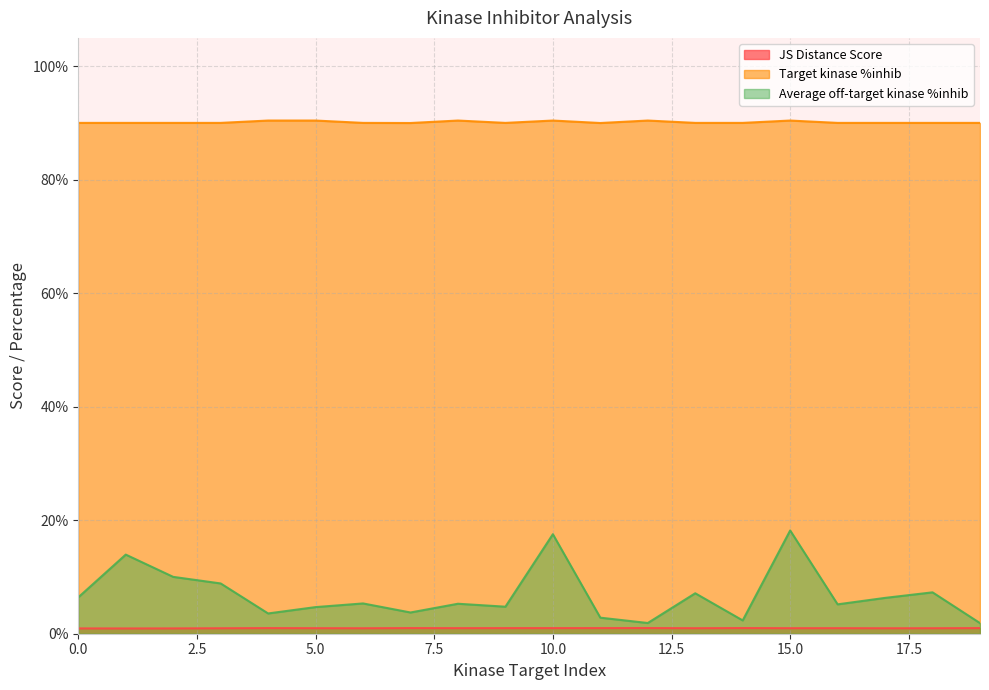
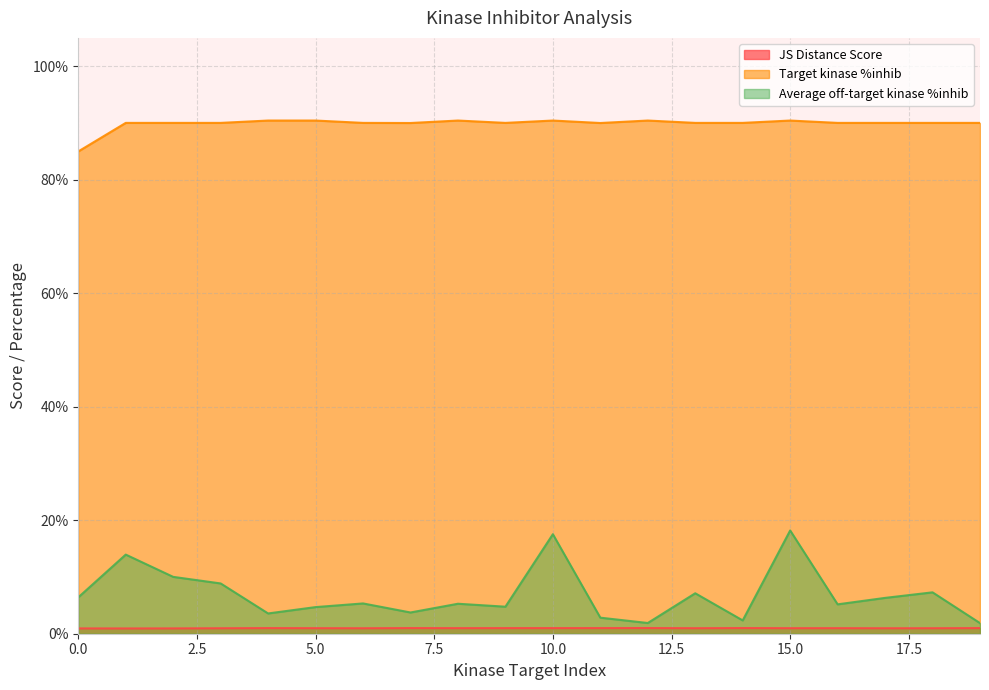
  {
    "JS Distance Score": {
      "0.0": "1%",
      "5.0": "1%",
      "10.0": "1%",
      "15.0": "1%"
    },
    "Target kinase %inhib": {
-     "0.0": "90%",
+     "0.0": "85%",
      "5.0": "90%",
      "10.0": "90%",
      "15.0": "90%"
    },
    "Average off-target kinase %inhib": {
      "0.0": "6%",
      "5.0": "5%",
      "10.0": "18%",
      "15.0": "18%"
    }
  }
